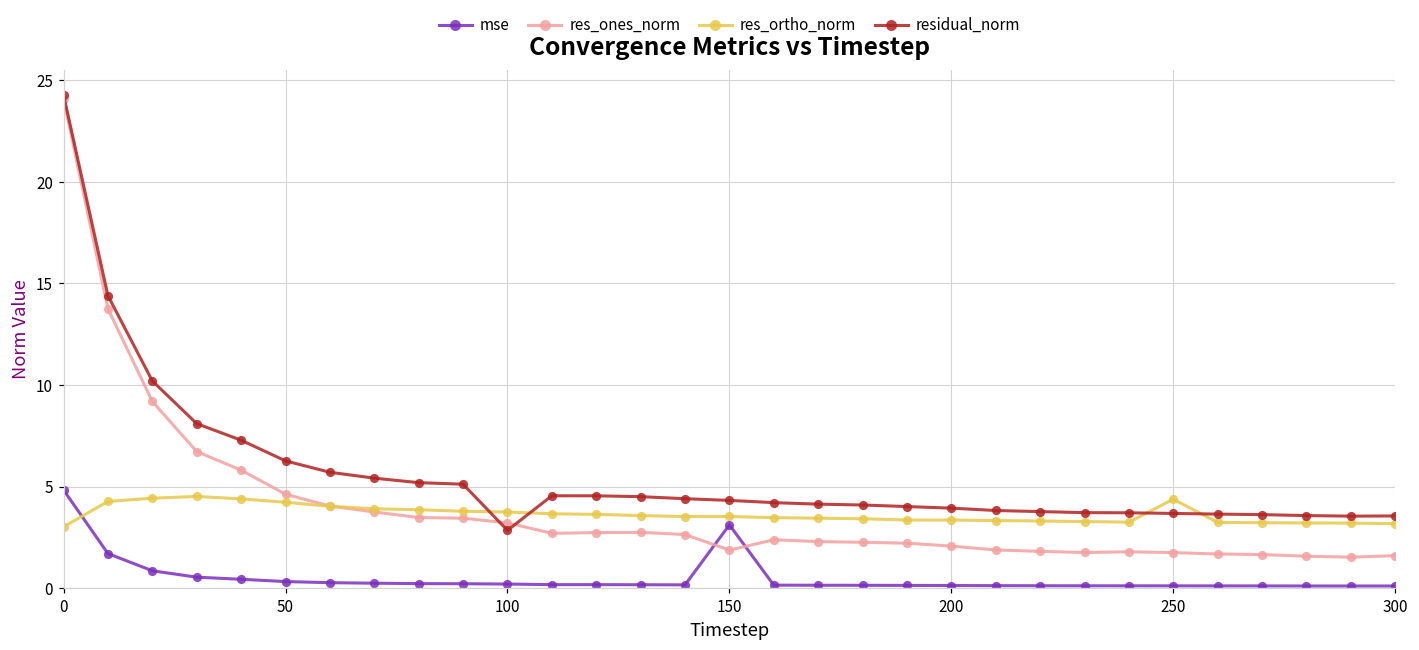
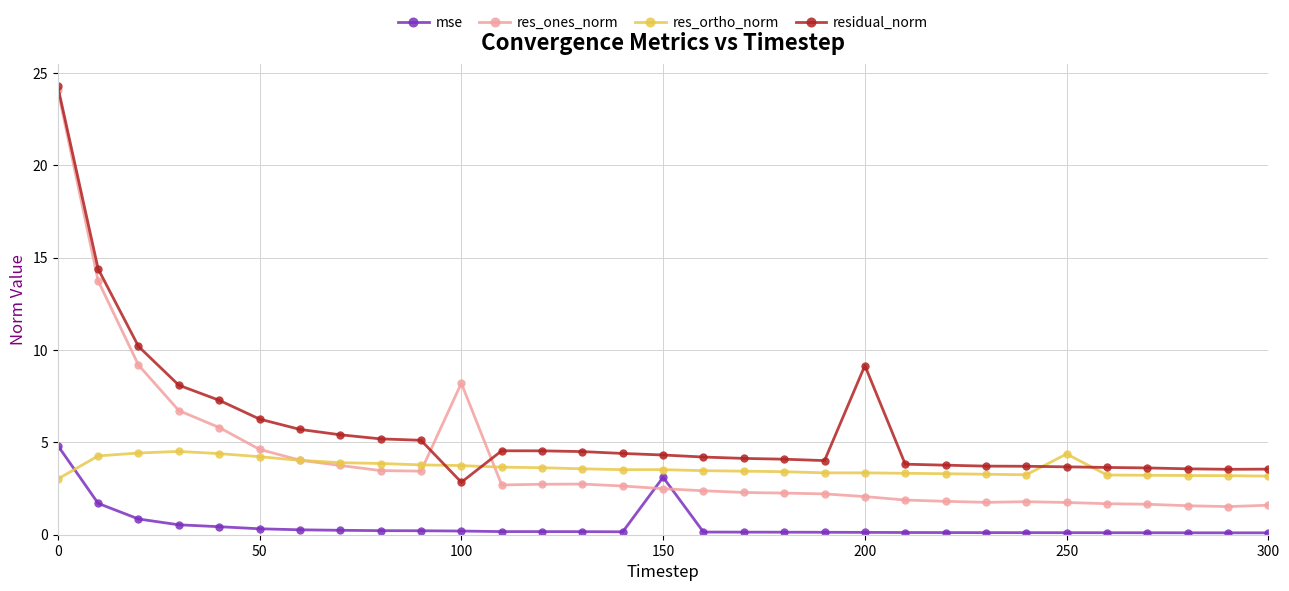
  {
    "mse": {
      "0": 4.8,
      "50": 0.3,
      "100": 0.2,
      "150": 3.1,
      "200": 0.1,
      "250": 0.1,
      "300": 0.1
    },
    "res_ones_norm": {
      "0": 24.1,
      "50": 4.6,
-     "100": 3.2,
-     "150": 1.9,
+     "100": 8.2,
+     "150": 2.5,
      "200": 2.1,
      "250": 1.7,
      "300": 1.6
    },
    "res_ortho_norm": {
      "0": 3.0,
      "50": 4.2,
      "100": 3.7,
      "150": 3.5,
      "200": 3.4,
      "250": 4.4,
      "300": 3.2
    },
    "residual_norm": {
      "0": 24.3,
      "50": 6.3,
      "100": 2.8,
      "150": 4.3,
-     "200": 3.9,
+     "200": 9.2,
      "250": 3.7,
      "300": 3.6
    }
  }
